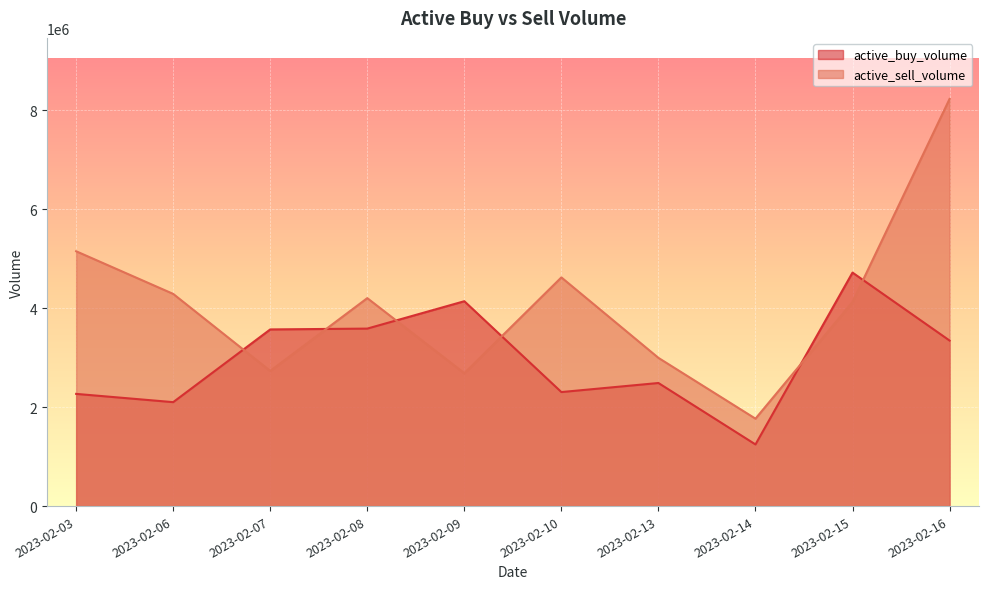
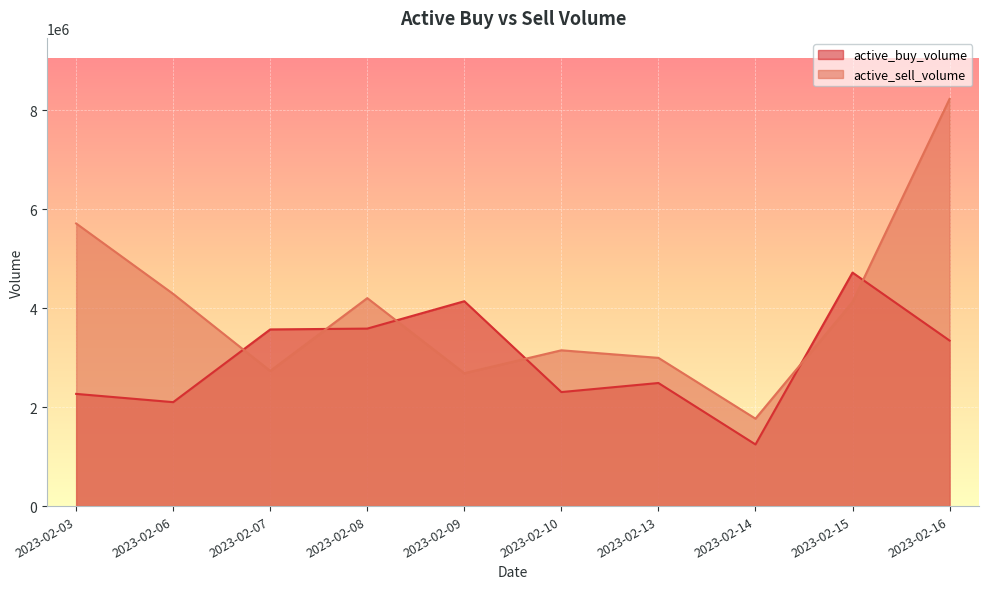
  {
    "active_buy_volume": {
      "2023-02-03": 2300000,
      "2023-02-06": 2100000,
      "2023-02-07": 3600000,
      "2023-02-08": 3600000,
      "2023-02-09": 4100000,
      "2023-02-10": 2300000,
      "2023-02-13": 2500000,
      "2023-02-14": 1200000,
      "2023-02-15": 4700000,
      "2023-02-16": 3300000
    },
    "active_sell_volume": {
-     "2023-02-03": 5100000,
+     "2023-02-03": 5700000,
      "2023-02-06": 4300000,
      "2023-02-07": 2700000,
      "2023-02-08": 4200000,
      "2023-02-09": 2700000,
-     "2023-02-10": 4600000,
+     "2023-02-10": 3100000,
      "2023-02-13": 3000000,
      "2023-02-14": 1800000,
      "2023-02-15": 4100000,
      "2023-02-16": 8200000
    }
  }
